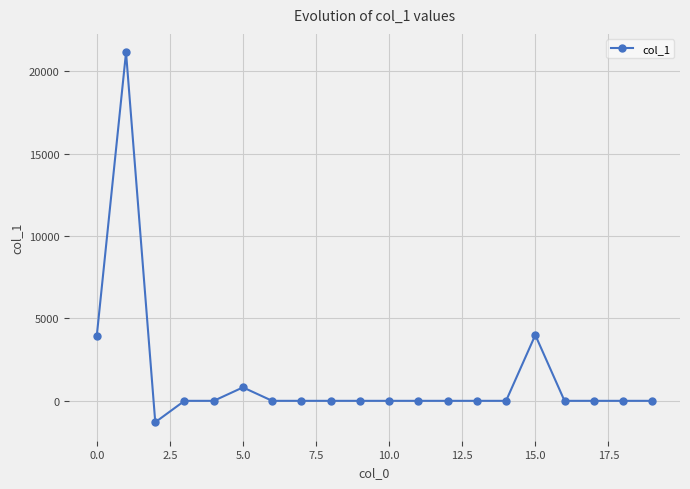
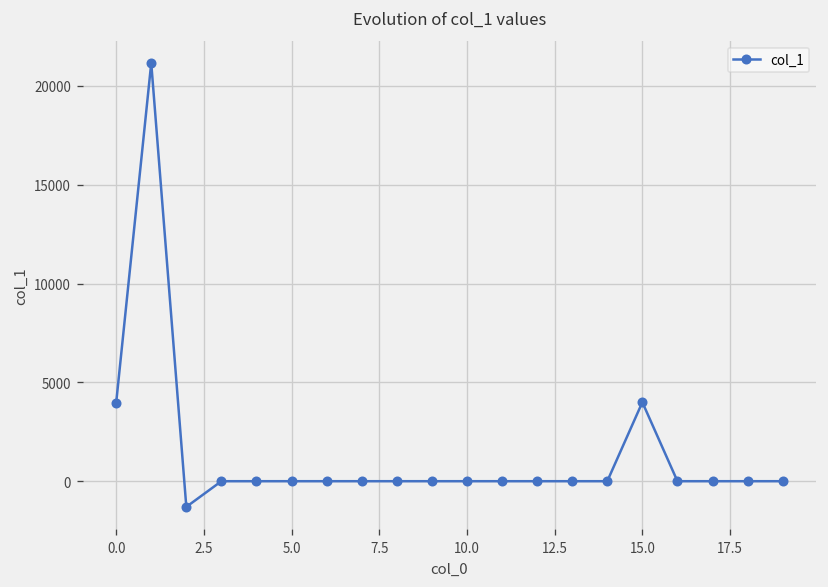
  {
    "0.0": 4000,
-   "5.0": 800,
+   "5.0": 0,
    "10.0": 0,
    "15.0": 4000
  }
